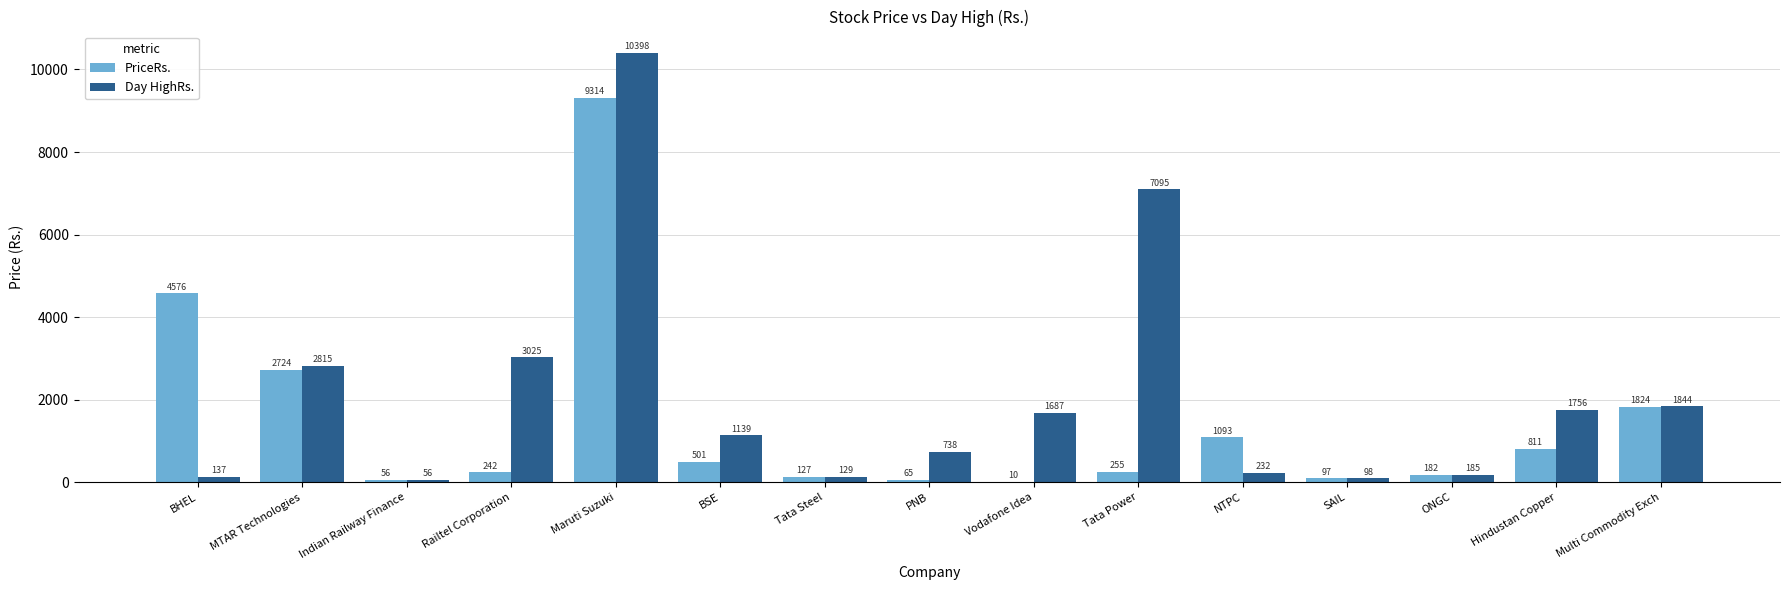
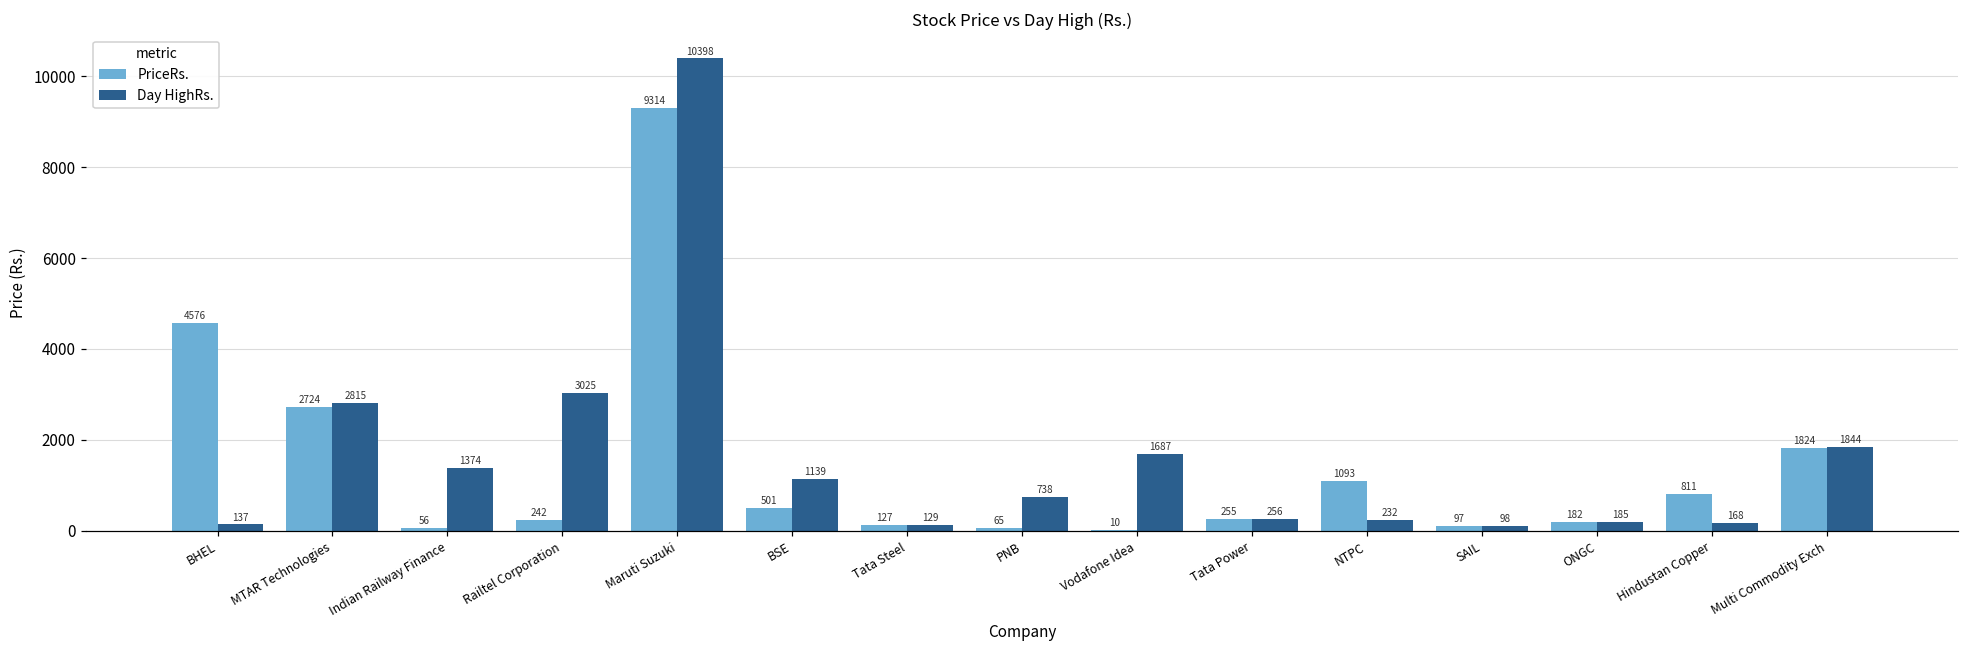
  {
    "PriceRs.": {
      "BHEL": 4576,
      "MTAR Technologies": 2724,
      "Indian Railway Finance": 56,
      "Railtel Corporation": 242,
      "Maruti Suzuki": 9314,
      "BSE": 501,
      "Tata Steel": 127,
      "PNB": 65,
      "Vodafone Idea": 10,
      "Tata Power": 255,
      "NTPC": 1093,
      "SAIL": 97,
      "ONGC": 182,
      "Hindustan Copper": 811,
      "Multi Commodity Exch": 1824
    },
    "Day HighRs.": {
      "BHEL": 137,
      "MTAR Technologies": 2815,
-     "Indian Railway Finance": 56,
+     "Indian Railway Finance": 1374,
      "Railtel Corporation": 3025,
      "Maruti Suzuki": 10398,
      "BSE": 1139,
      "Tata Steel": 129,
      "PNB": 738,
      "Vodafone Idea": 1687,
-     "Tata Power": 7095,
+     "Tata Power": 256,
      "NTPC": 232,
      "SAIL": 98,
      "ONGC": 185,
-     "Hindustan Copper": 1756,
+     "Hindustan Copper": 168,
      "Multi Commodity Exch": 1844
    }
  }
